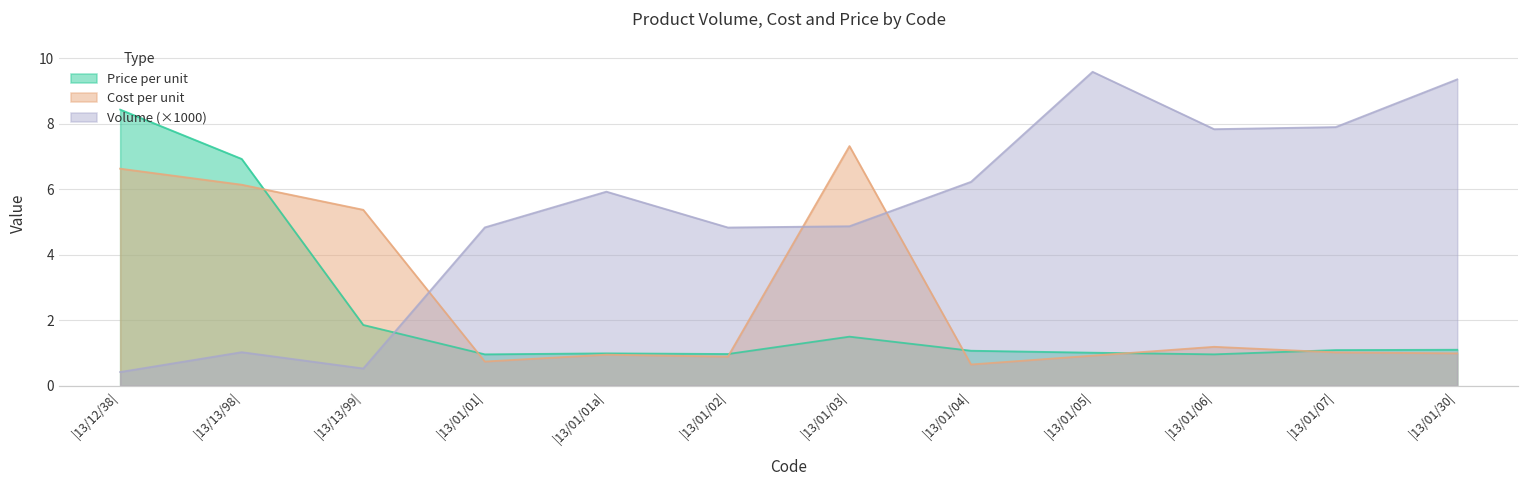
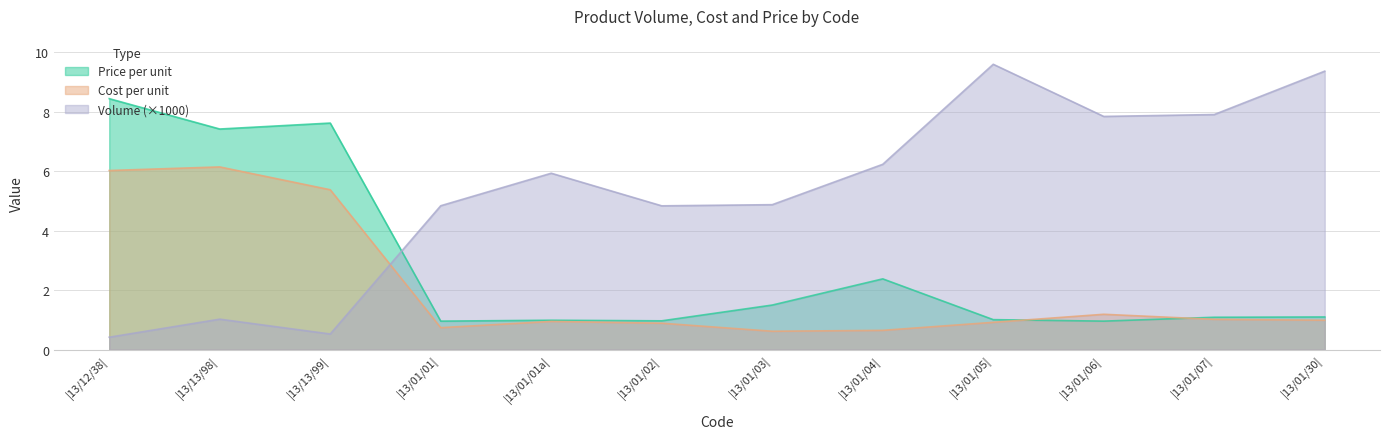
  {
    "Price per unit": {
      "|13/12/38|": 8.4,
-     "|13/13/98|": 6.9,
-     "|13/13/99|": 1.9,
+     "|13/13/98|": 7.4,
+     "|13/13/99|": 7.6,
      "|13/01/01|": 1.0,
      "|13/01/03|": 1.5,
-     "|13/01/04|": 1.1,
+     "|13/01/04|": 2.4,
      "|13/01/05|": 1.0,
      "|13/01/06|": 1.0,
      "|13/01/30|": 1.1
    },
    "Cost per unit": {
-     "|13/12/38|": 6.6,
+     "|13/12/38|": 6.0,
      "|13/13/98|": 6.1,
      "|13/13/99|": 5.4,
      "|13/01/01|": 0.7,
-     "|13/01/03|": 7.3,
+     "|13/01/03|": 0.6,
      "|13/01/04|": 0.7,
      "|13/01/05|": 0.9,
      "|13/01/06|": 1.2,
      "|13/01/30|": 1.0
    },
    "Volume (×1000)": {
      "|13/12/38|": 0.4,
      "|13/13/98|": 1.0,
      "|13/13/99|": 0.5,
      "|13/01/01|": 4.8,
      "|13/01/01a|": 5.9,
      "|13/01/02|": 4.8,
      "|13/01/03|": 4.9,
      "|13/01/04|": 6.2,
      "|13/01/05|": 9.6,
      "|13/01/06|": 7.8,
      "|13/01/07|": 7.9,
      "|13/01/30|": 9.4
    }
  }
